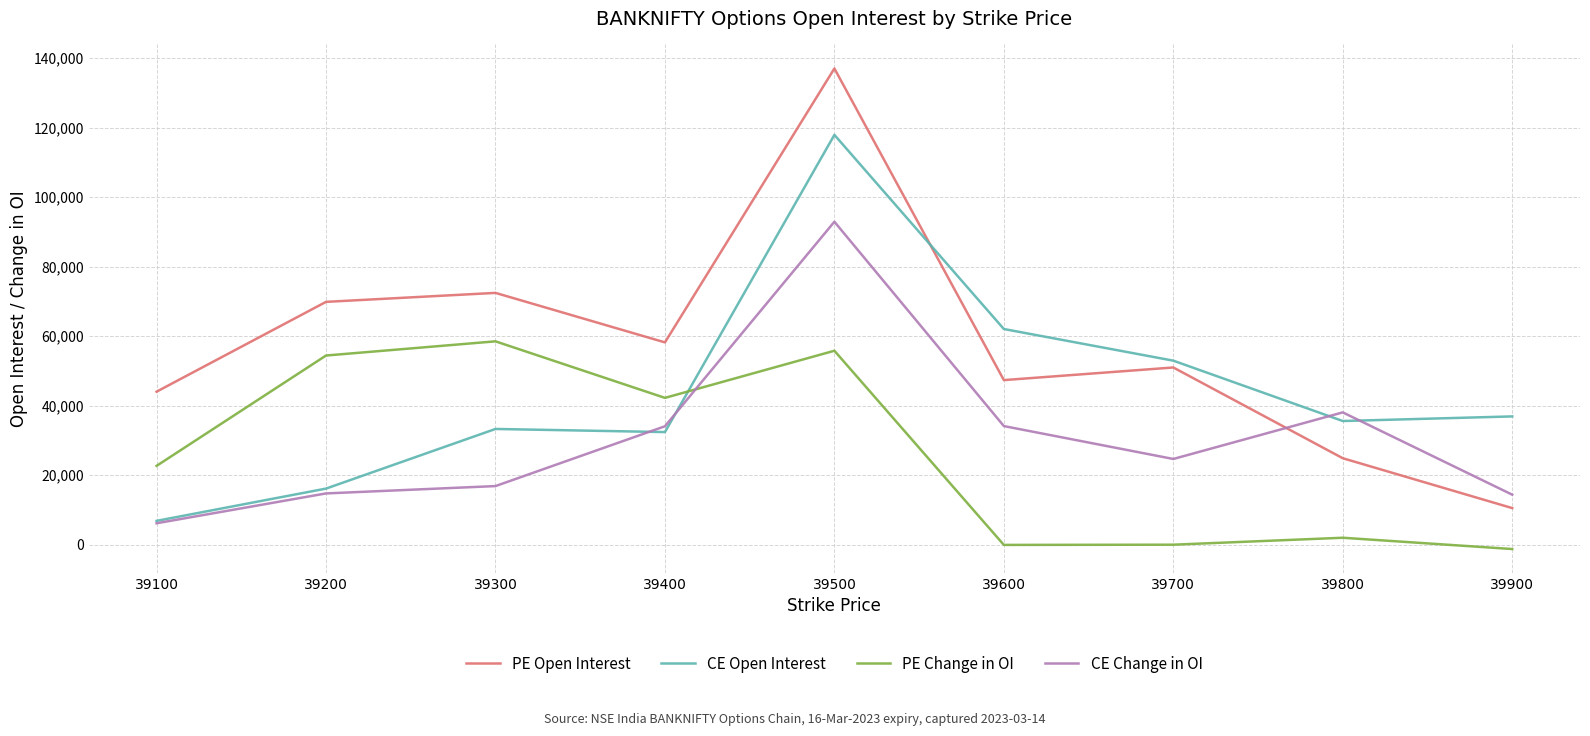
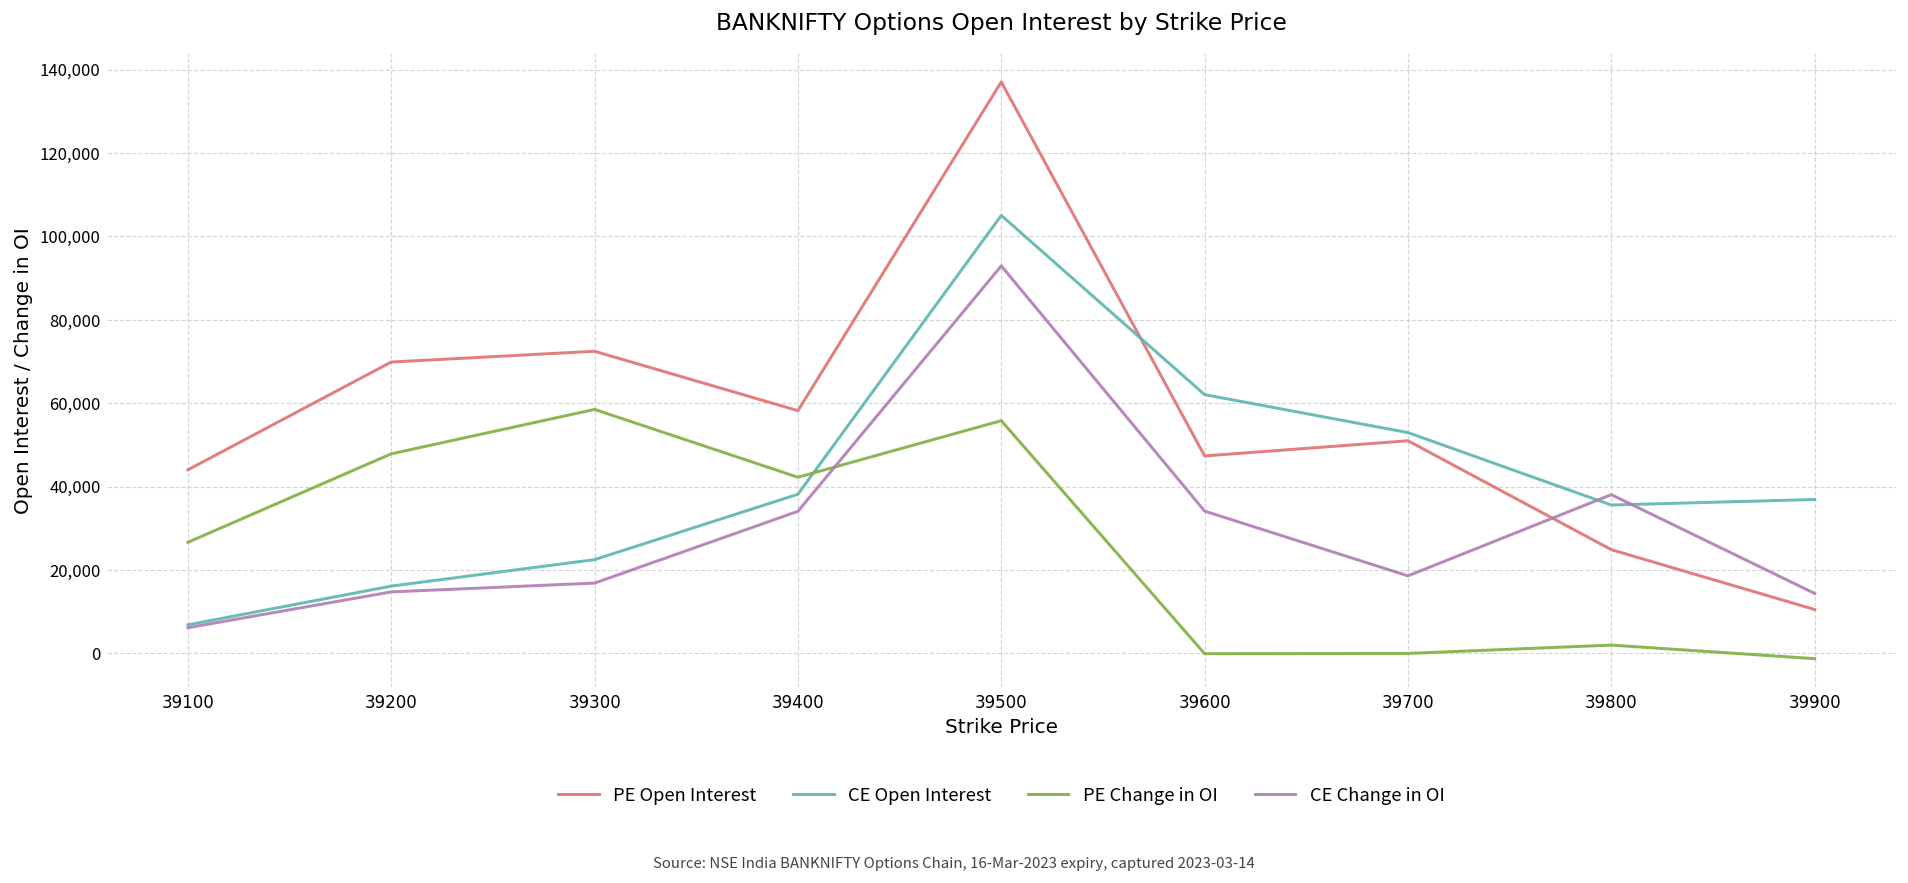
  {
    "PE Open Interest": {
      "39100": "44,000",
      "39200": "70,000",
      "39300": "72,000",
      "39400": "58,000",
      "39500": "137,000",
      "39600": "47,000",
      "39700": "51,000",
      "39800": "25,000",
      "39900": "11,000"
    },
    "CE Open Interest": {
      "39200": "16,000",
-     "39300": "33,000",
-     "39400": "32,000",
-     "39500": "118,000",
+     "39300": "22,000",
+     "39400": "38,000",
+     "39500": "105,000",
      "39600": "62,000",
      "39700": "53,000",
      "39800": "36,000",
      "39900": "37,000"
    },
    "PE Change in OI": {
-     "39100": "23,000",
-     "39200": "54,000",
+     "39100": "27,000",
+     "39200": "48,000",
      "39300": "59,000",
      "39400": "42,000",
      "39500": "56,000",
      "39600": "0",
      "39700": "0",
      "39800": "2,000",
      "39900": "-1,000"
    },
    "CE Change in OI": {
      "39200": "15,000",
      "39300": "17,000",
      "39400": "34,000",
      "39500": "93,000",
      "39600": "34,000",
-     "39700": "25,000",
+     "39700": "19,000",
      "39800": "38,000",
      "39900": "14,000"
    }
  }
